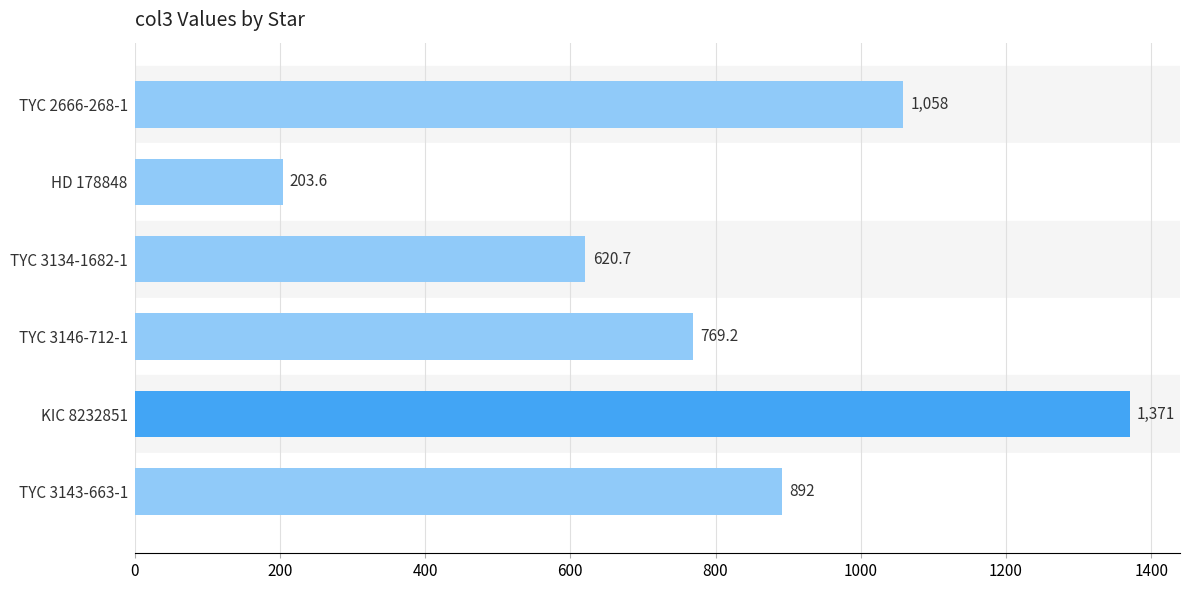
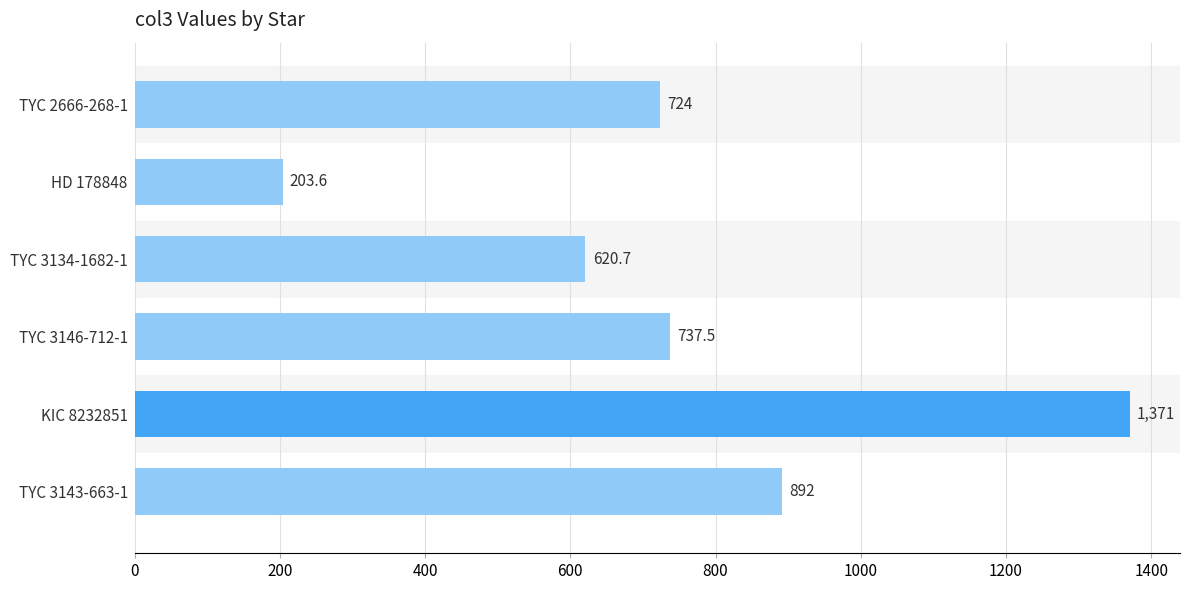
  {
-   "TYC 2666-268-1": "1,058",
+   "TYC 2666-268-1": "724",
    "HD 178848": "203.6",
    "TYC 3134-1682-1": "620.7",
-   "TYC 3146-712-1": "769.2",
+   "TYC 3146-712-1": "737.5",
    "KIC 8232851": "1,371",
    "TYC 3143-663-1": "892"
  }
